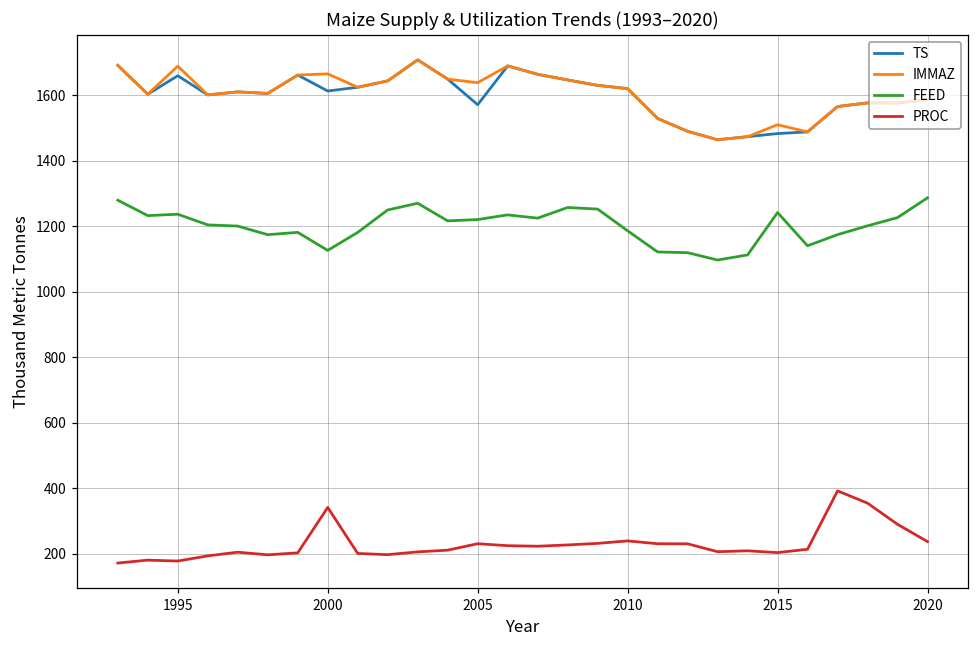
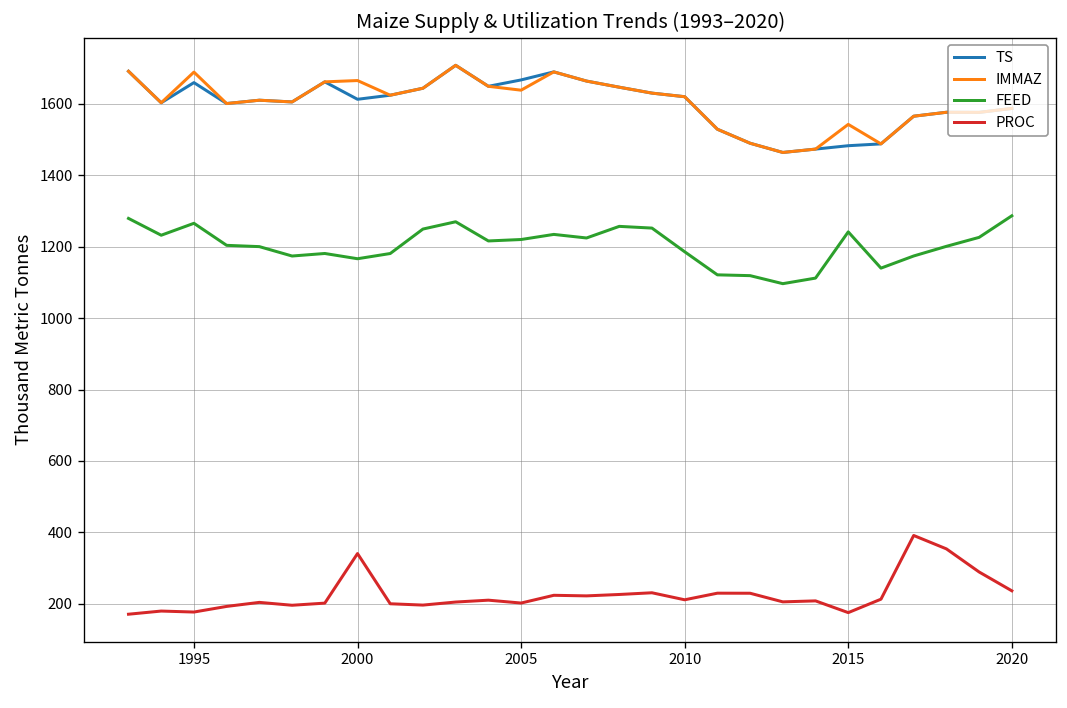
  {
    "TS": {
      "1995": 1660,
      "2000": 1610,
-     "2005": 1570,
+     "2005": 1670,
      "2015": 1480
    },
    "IMMAZ": {
      "1995": 1690,
      "2000": 1670,
      "2005": 1640,
-     "2015": 1510
+     "2015": 1540
    },
    "FEED": {
-     "1995": 1240,
-     "2000": 1130,
+     "1995": 1270,
+     "2000": 1170,
      "2005": 1220,
      "2010": 1190,
      "2015": 1240,
      "2020": 1290
    },
    "PROC": {
      "1995": 180,
      "2000": 340,
-     "2005": 230,
-     "2010": 240,
-     "2015": 200,
+     "2005": 200,
+     "2010": 210,
+     "2015": 180,
      "2020": 240
    }
  }
